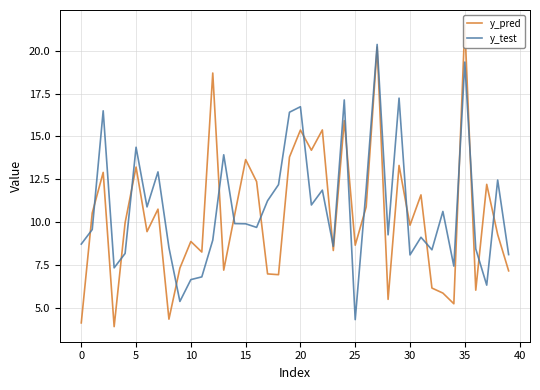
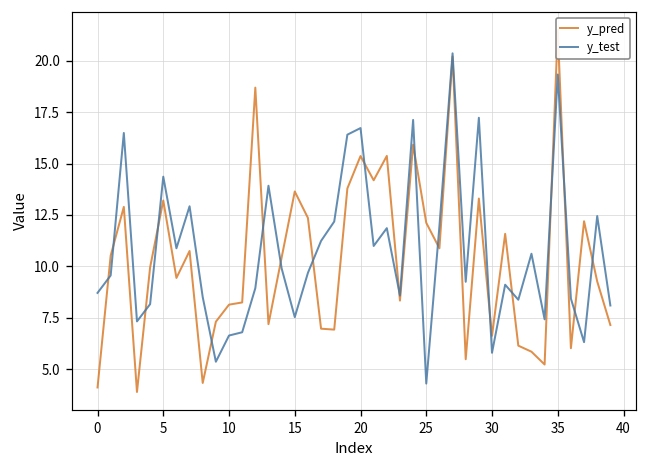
  {
    "y_pred": {
      "0": 4.1,
      "5": 13.2,
-     "10": 8.9,
+     "10": 8.1,
      "15": 13.6,
      "20": 15.4,
-     "25": 8.6,
-     "30": 9.8
+     "25": 12.1,
+     "30": 6.6
    },
    "y_test": {
      "0": 8.7,
      "5": 14.4,
      "10": 6.6,
-     "15": 9.9,
+     "15": 7.5,
      "20": 16.7,
      "25": 4.3,
-     "30": 8.1,
+     "30": 5.8,
      "35": 19.3
    }
  }
